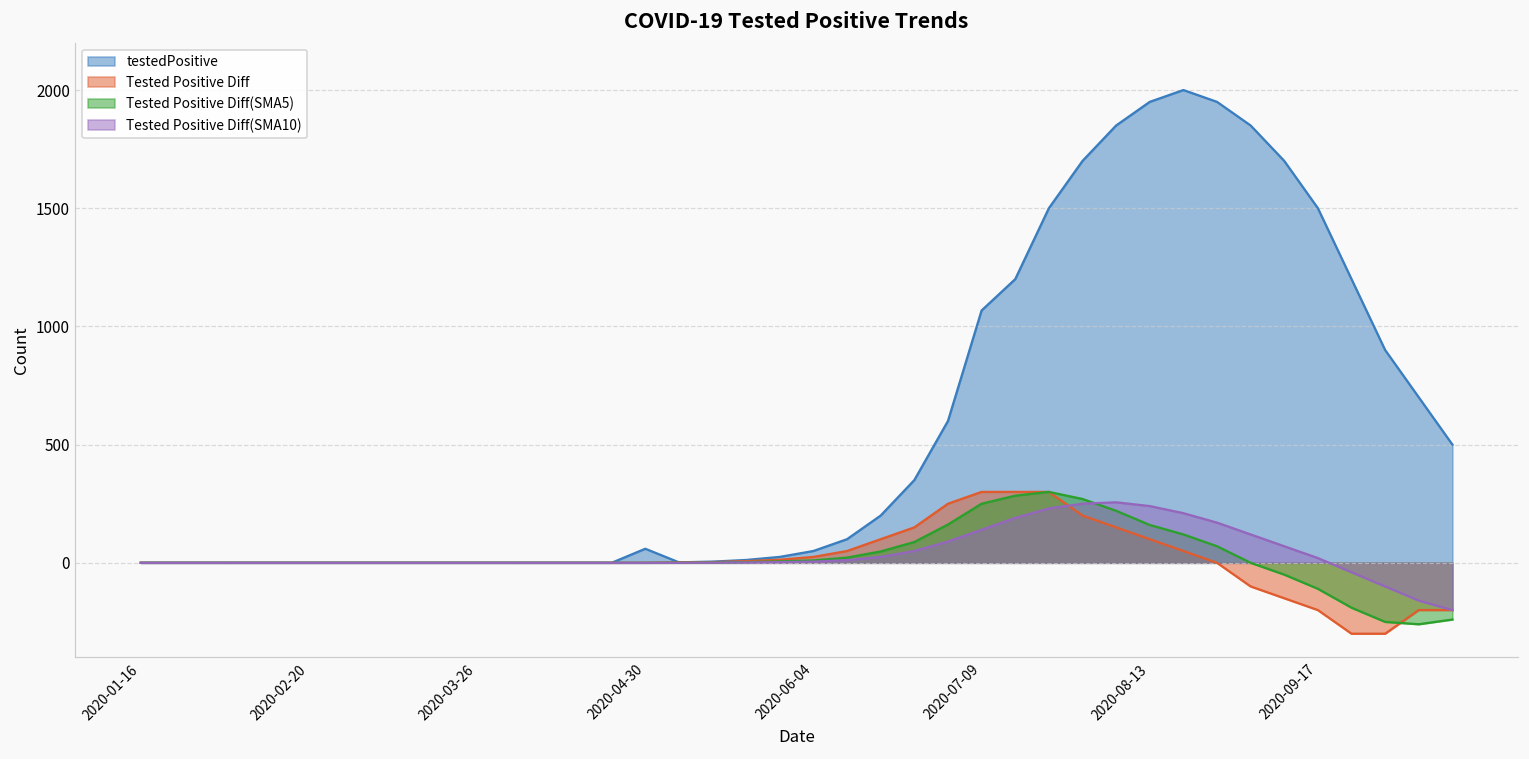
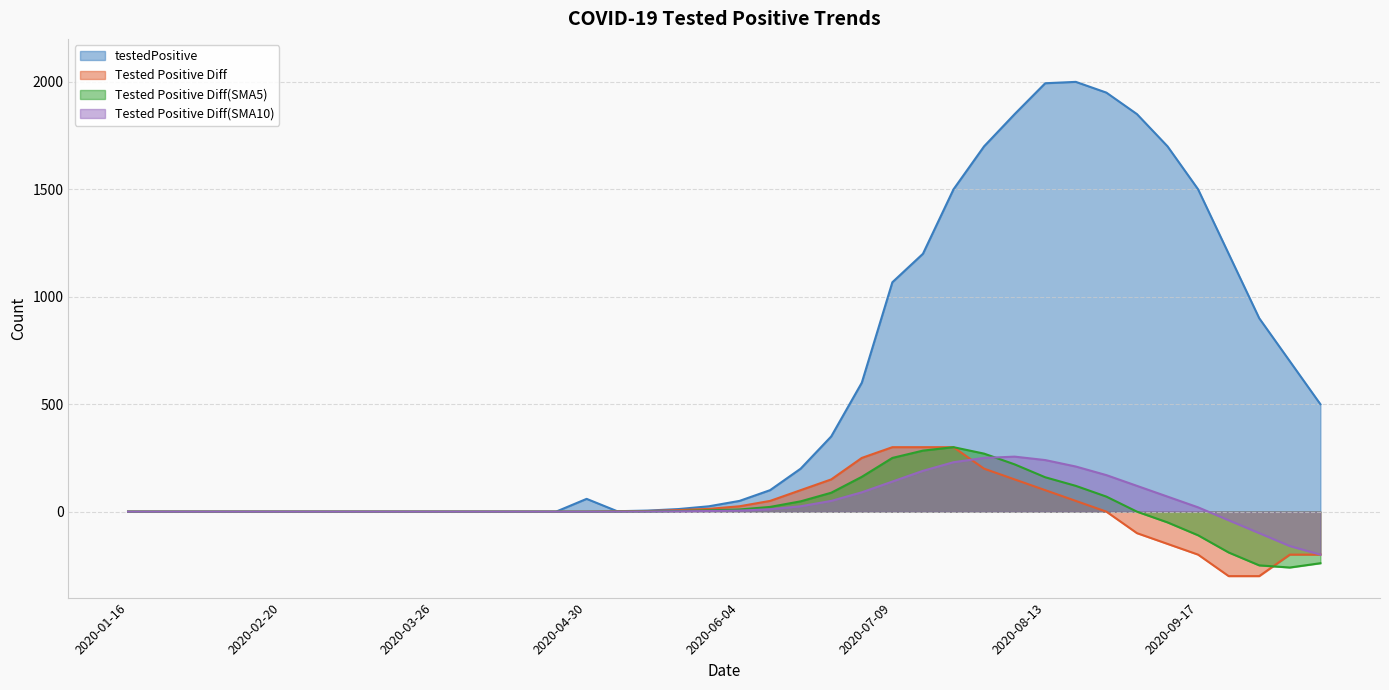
  {
    "testedPositive": {
      "2020-04-30": 60,
      "2020-06-04": 50,
      "2020-07-09": 1070,
-     "2020-08-13": 1950,
+     "2020-08-13": 1990,
      "2020-09-17": 1500
    }
  }
